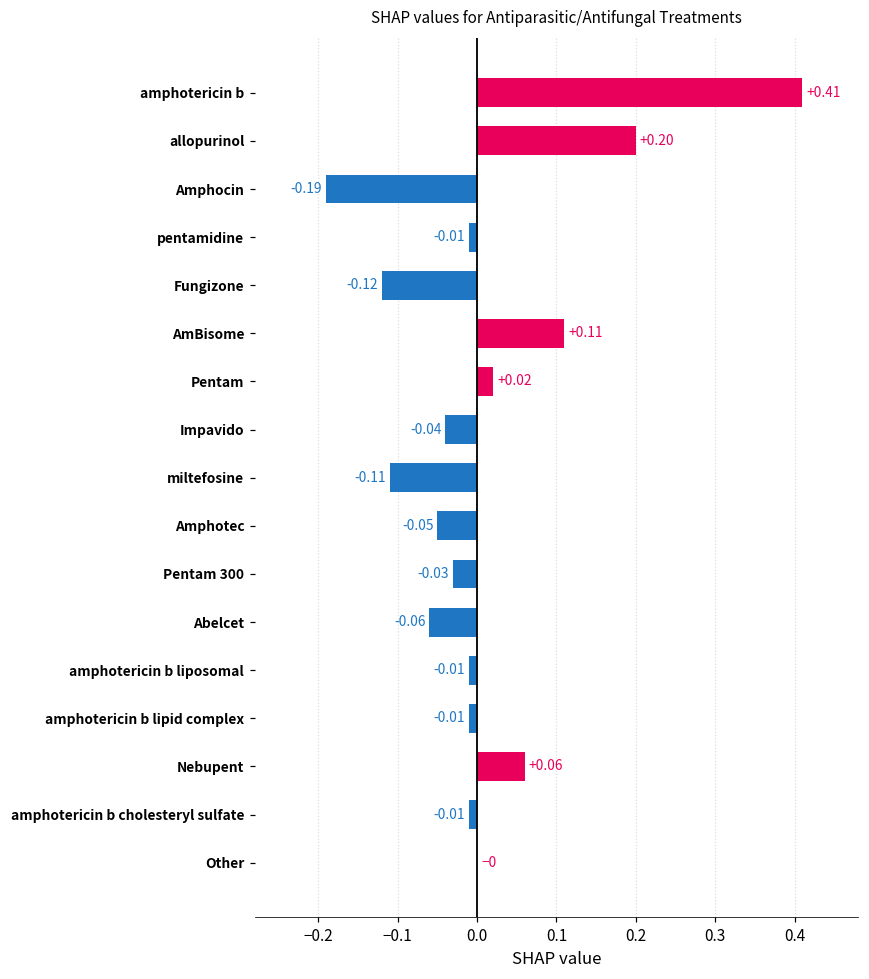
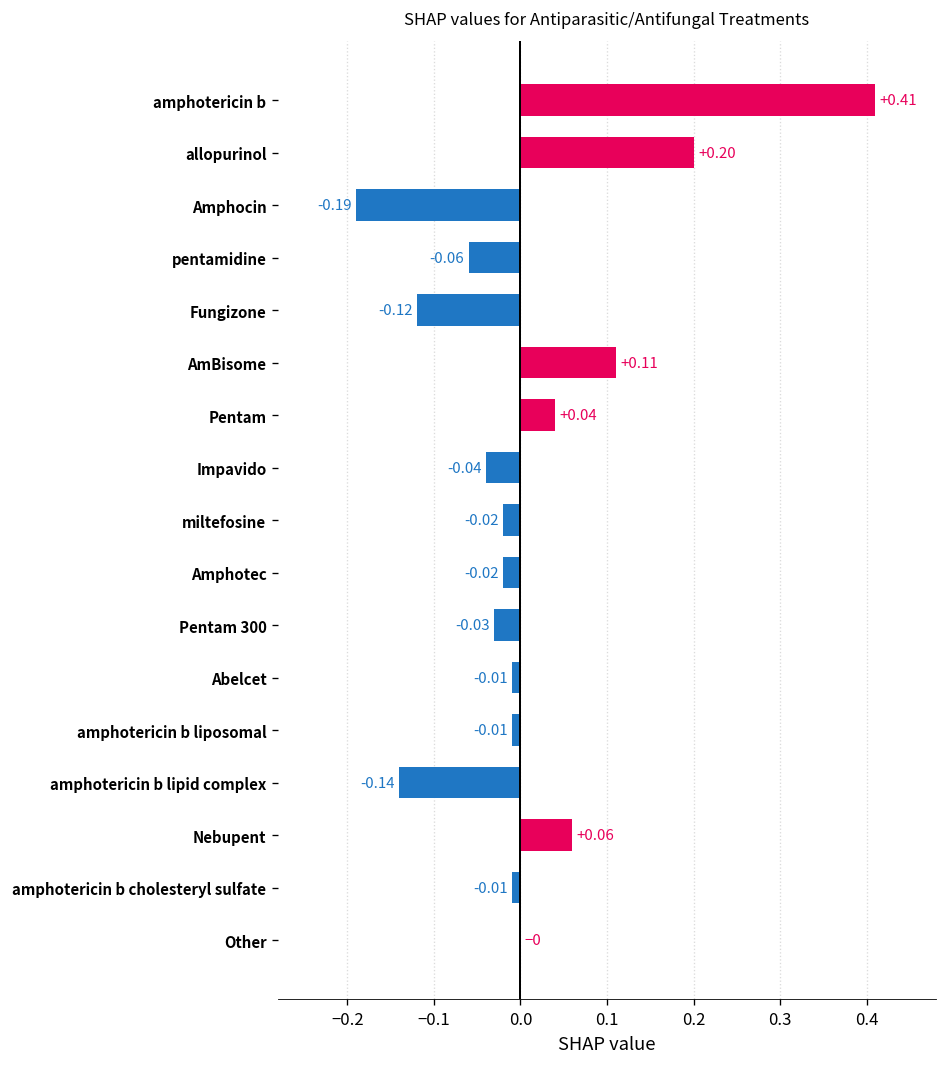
  {
    "amphotericin b": "+0.41",
    "allopurinol": "+0.20",
    "Amphocin": "-0.19",
-   "pentamidine": "-0.01",
+   "pentamidine": "-0.06",
    "Fungizone": "-0.12",
    "AmBisome": "+0.11",
-   "Pentam": "+0.02",
+   "Pentam": "+0.04",
    "Impavido": "-0.04",
-   "miltefosine": "-0.11",
-   "Amphotec": "-0.05",
+   "miltefosine": "-0.02",
+   "Amphotec": "-0.02",
    "Pentam 300": "-0.03",
-   "Abelcet": "-0.06",
+   "Abelcet": "-0.01",
    "amphotericin b liposomal": "-0.01",
-   "amphotericin b lipid complex": "-0.01",
+   "amphotericin b lipid complex": "-0.14",
    "Nebupent": "+0.06",
    "amphotericin b cholesteryl sulfate": "-0.01",
    "Other": "-0"
  }
